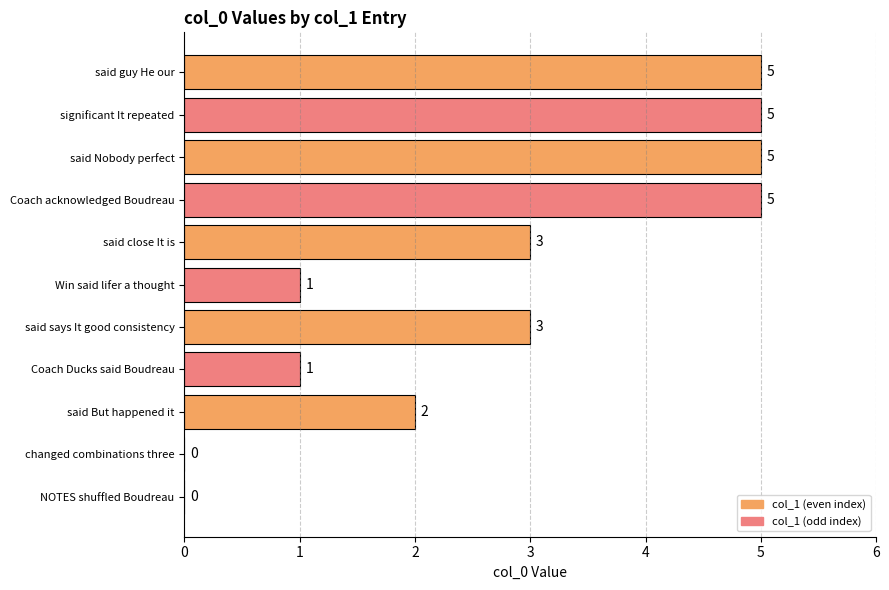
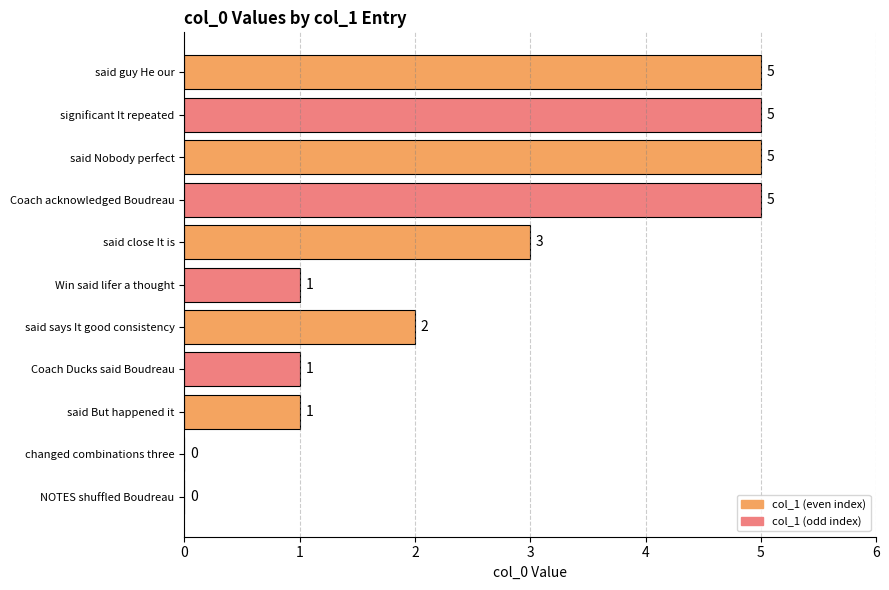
  {
    "said guy He our": 5,
    "significant It repeated": 5,
    "said Nobody perfect": 5,
    "Coach acknowledged Boudreau": 5,
    "said close It is": 3,
    "Win said lifer a thought": 1,
-   "said says It good consistency": 3,
+   "said says It good consistency": 2,
    "Coach Ducks said Boudreau": 1,
-   "said But happened it": 2,
+   "said But happened it": 1,
    "changed combinations three": 0,
    "NOTES shuffled Boudreau": 0
  }
